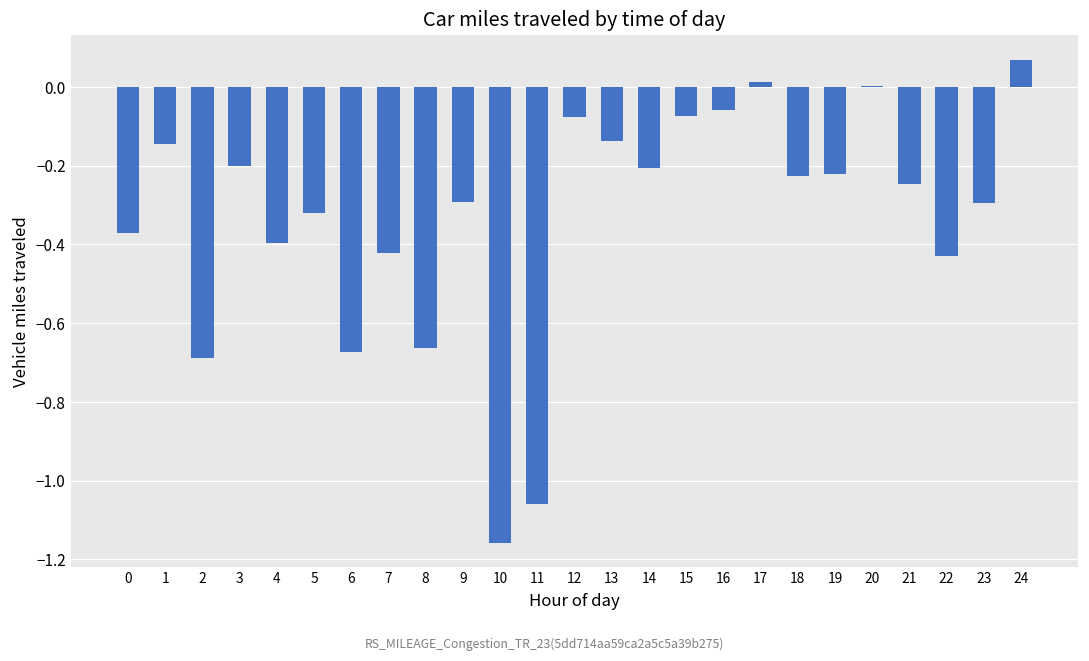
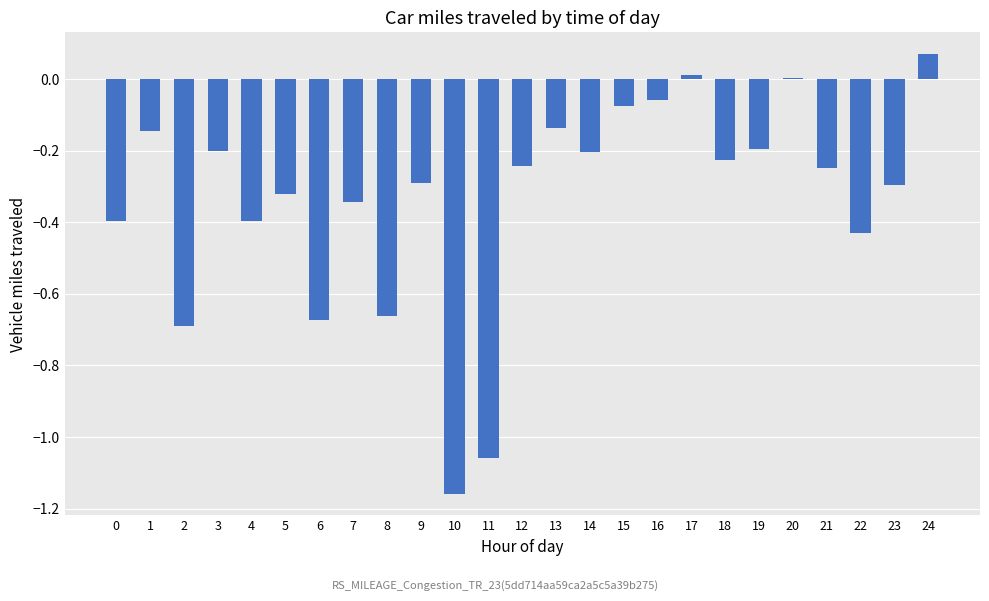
  {
-   "0": -0.37,
+   "0": -0.40,
    "1": -0.14,
    "2": -0.69,
    "3": -0.20,
    "4": -0.40,
    "5": -0.32,
    "6": -0.67,
-   "7": -0.42,
+   "7": -0.34,
    "8": -0.66,
    "9": -0.29,
    "10": -1.16,
    "11": -1.06,
-   "12": -0.08,
+   "12": -0.24,
    "13": -0.14,
    "14": -0.20,
    "15": -0.07,
    "16": -0.06,
    "17": 0.01,
    "18": -0.23,
-   "19": -0.22,
+   "19": -0.19,
    "21": -0.25,
    "22": -0.43,
    "23": -0.30,
    "24": 0.07
  }
